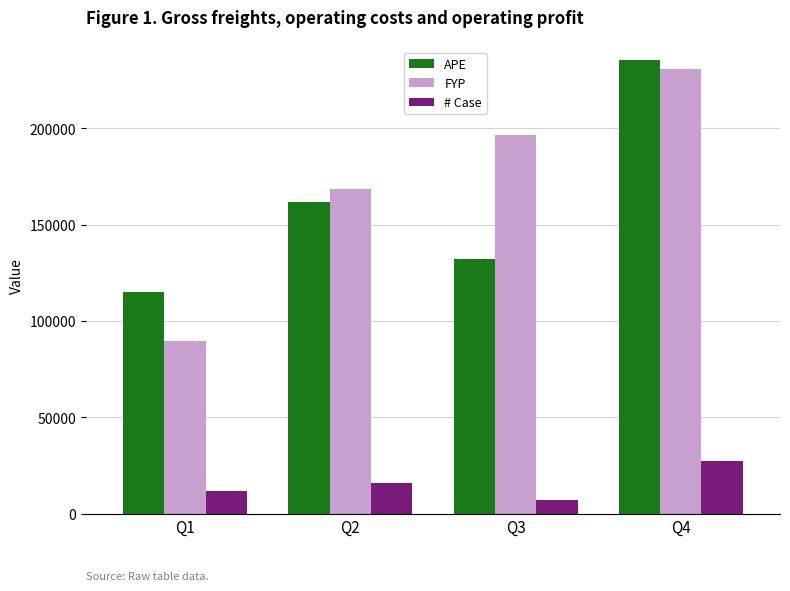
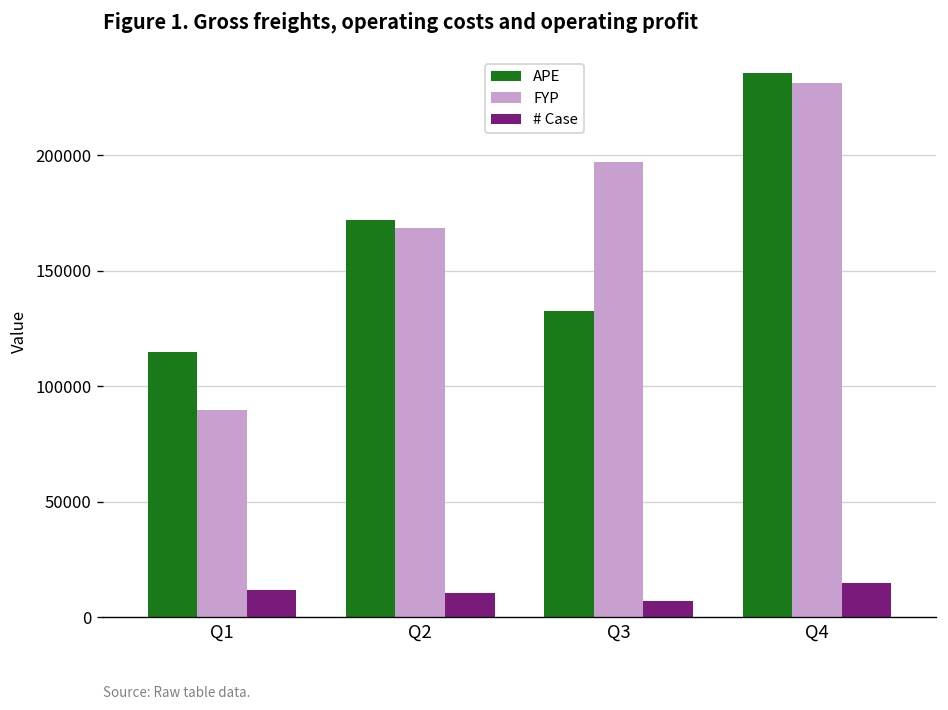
  {
    "APE": {
      "Q1": 115000,
-     "Q2": 162000,
+     "Q2": 172000,
      "Q3": 132000,
      "Q4": 236000
    },
    "FYP": {
      "Q1": 90000,
      "Q2": 169000,
      "Q3": 197000,
      "Q4": 231000
    },
    "# Case": {
      "Q1": 12000,
-     "Q2": 16000,
+     "Q2": 11000,
      "Q3": 7000,
-     "Q4": 27000
+     "Q4": 15000
    }
  }
